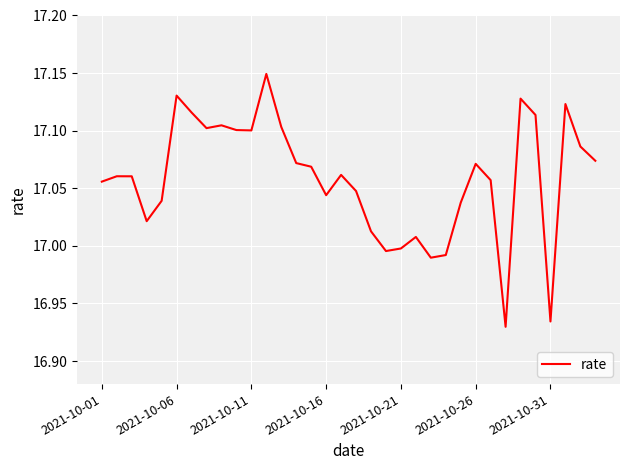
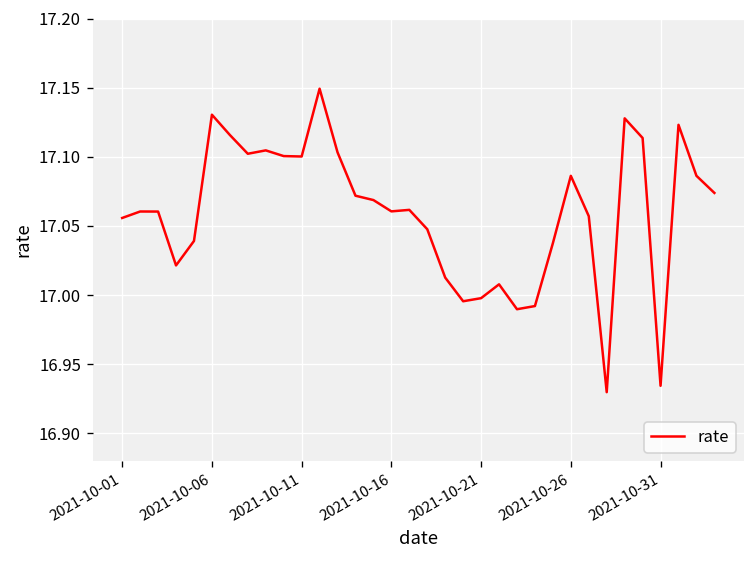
  {
    "2021-10-01": 17.056,
    "2021-10-06": 17.130,
    "2021-10-11": 17.100,
-   "2021-10-16": 17.044,
+   "2021-10-16": 17.061,
    "2021-10-21": 16.998,
-   "2021-10-26": 17.071,
+   "2021-10-26": 17.086,
    "2021-10-31": 16.934
  }
